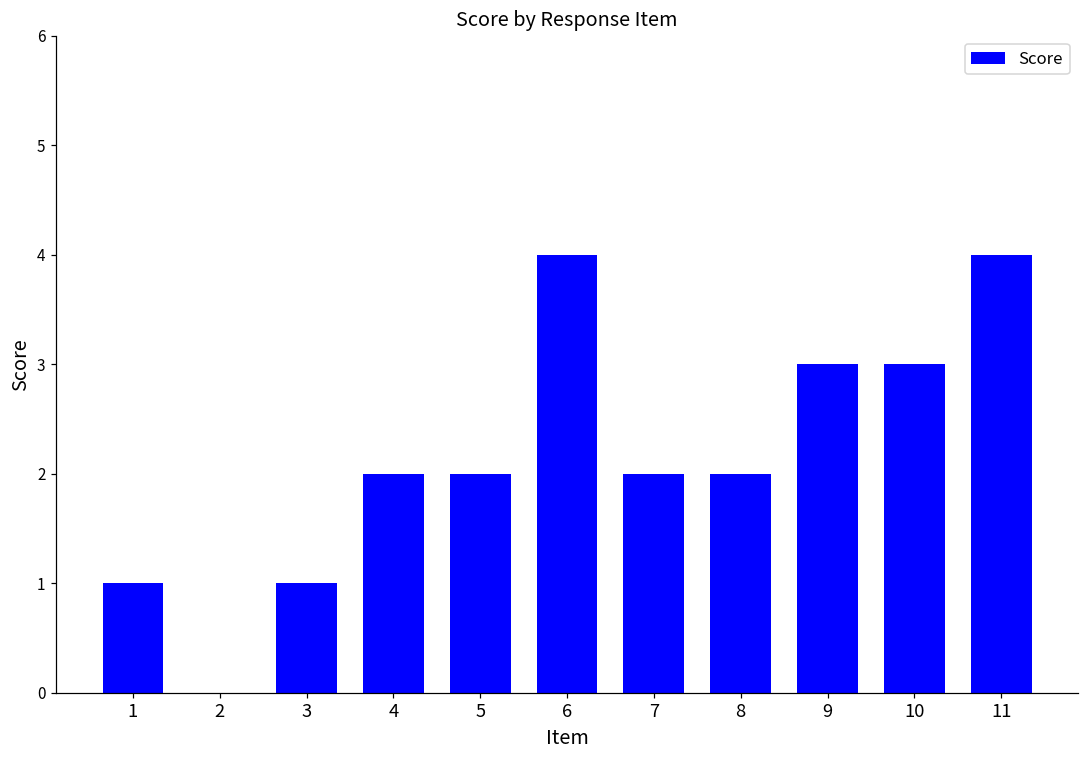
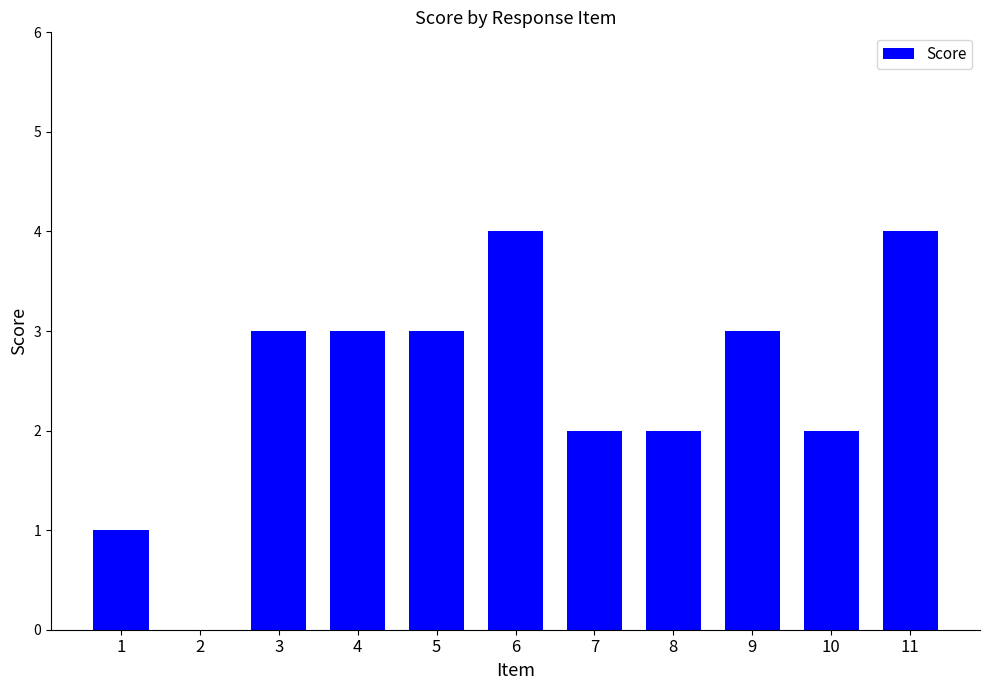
  {
    "1": 1,
    "2": 0,
-   "3": 1,
-   "4": 2,
-   "5": 2,
+   "3": 3,
+   "4": 3,
+   "5": 3,
    "6": 4,
    "7": 2,
    "8": 2,
    "9": 3,
-   "10": 3,
+   "10": 2,
    "11": 4
  }
